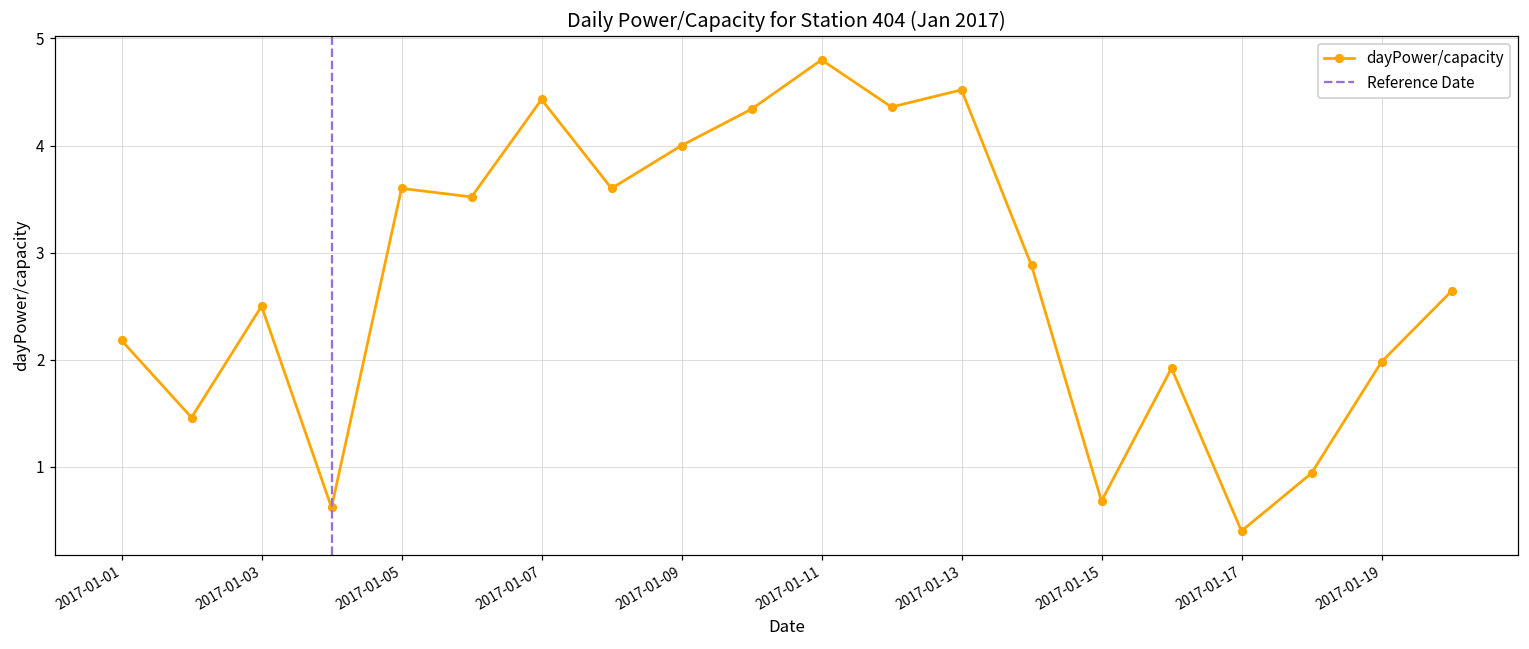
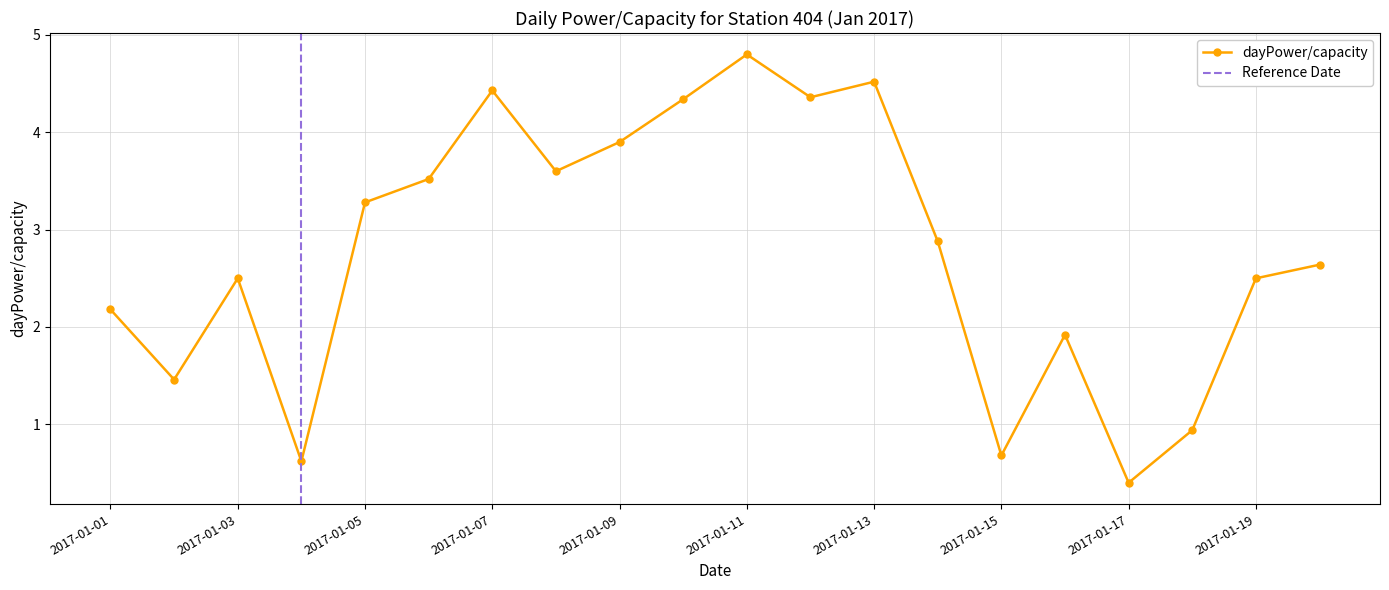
  {
    "2017-01-01": 2.2,
    "2017-01-03": 2.5,
-   "2017-01-05": 3.6,
+   "2017-01-05": 3.3,
    "2017-01-07": 4.4,
-   "2017-01-09": 4.0,
+   "2017-01-09": 3.9,
    "2017-01-11": 4.8,
    "2017-01-13": 4.5,
    "2017-01-15": 0.7,
    "2017-01-17": 0.4,
-   "2017-01-19": 2.0
+   "2017-01-19": 2.5
  }
